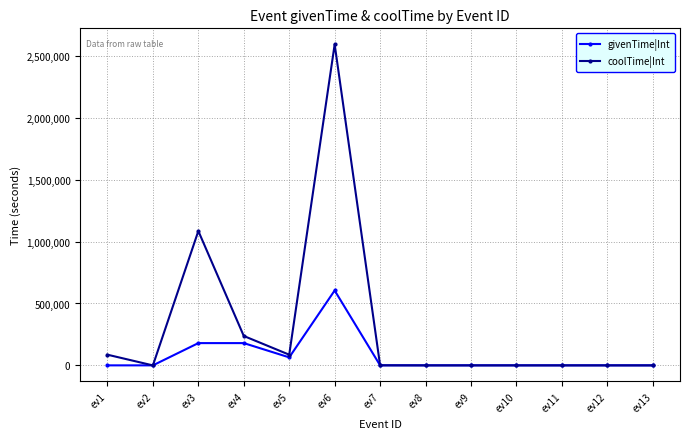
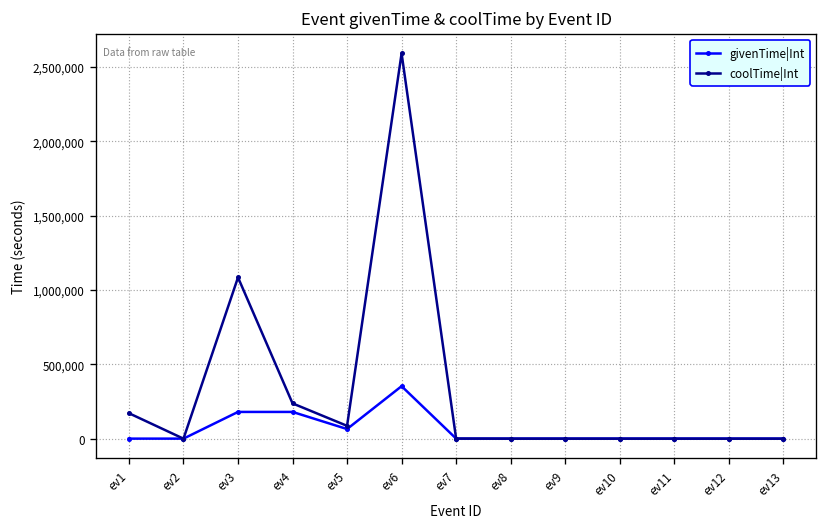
  {
    "givenTime|Int": {
      "ev1": "0",
      "ev3": "180,000",
      "ev4": "180,000",
      "ev5": "60,000",
-     "ev6": "600,000"
+     "ev6": "350,000"
    },
    "coolTime|Int": {
-     "ev1": "90,000",
+     "ev1": "170,000",
      "ev3": "1,090,000",
      "ev4": "240,000",
      "ev5": "90,000",
      "ev6": "2,590,000"
    }
  }
